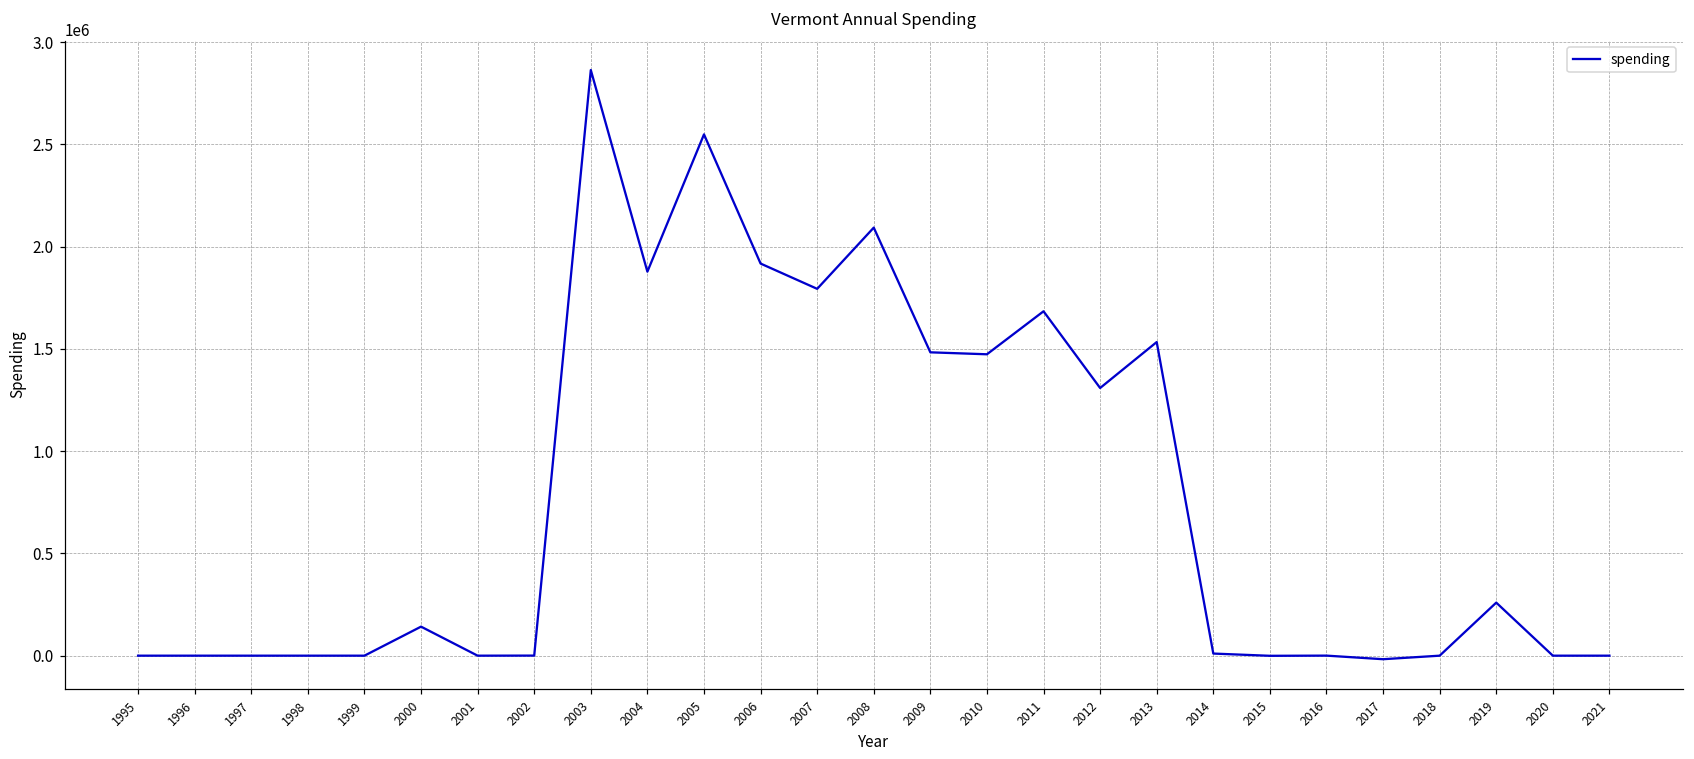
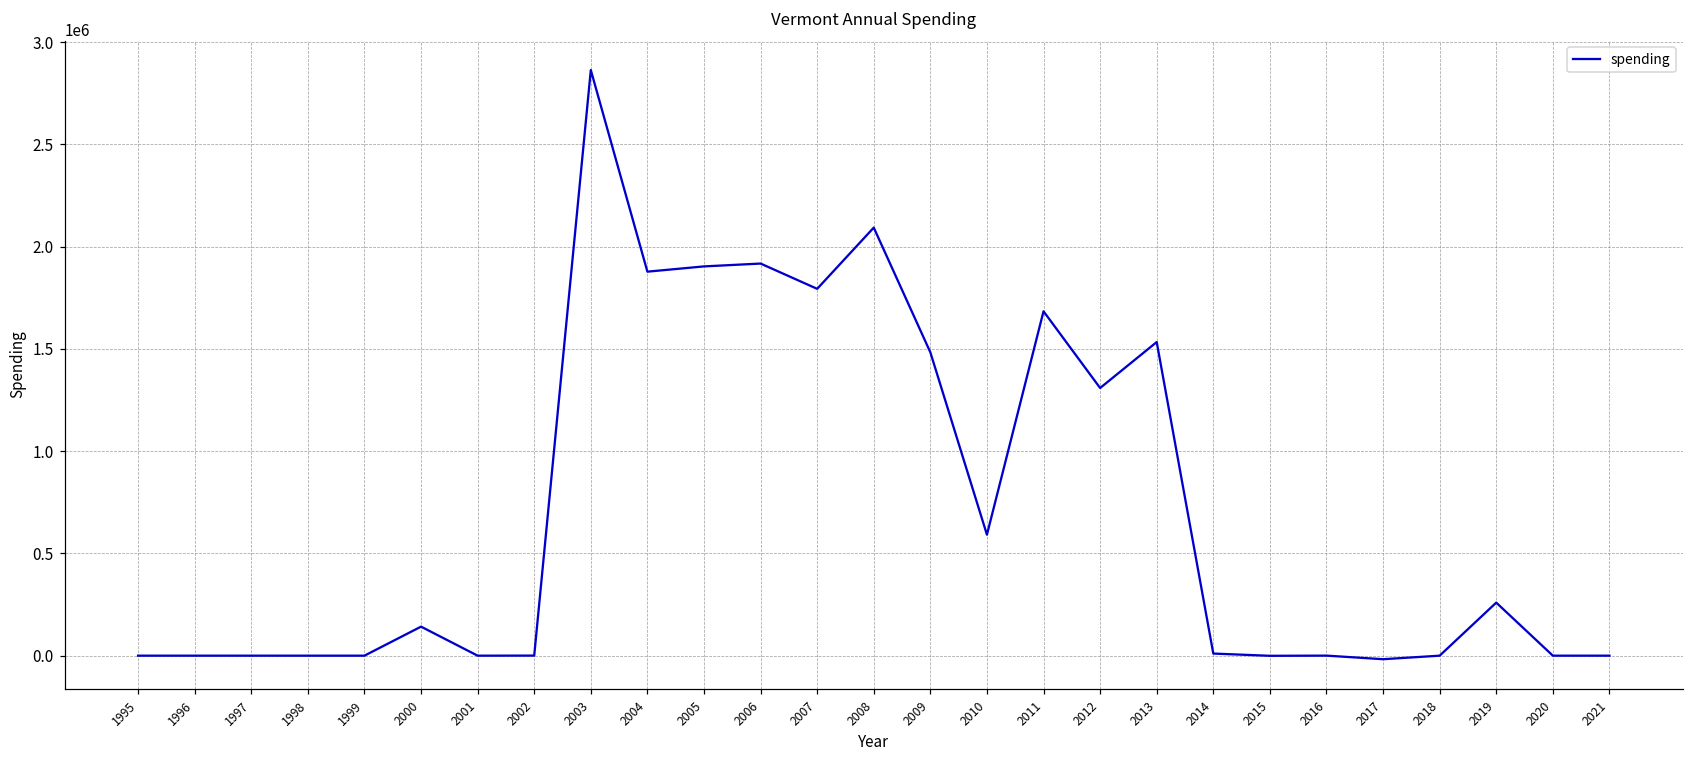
  {
    "1995": 0,
    "1996": 0,
    "1997": 0,
    "1998": 0,
    "1999": 0,
    "2000": 140000,
    "2001": 0,
    "2002": 0,
    "2003": 2860000,
    "2004": 1880000,
-   "2005": 2550000,
+   "2005": 1900000,
    "2006": 1920000,
    "2007": 1790000,
    "2008": 2090000,
    "2009": 1480000,
-   "2010": 1470000,
+   "2010": 590000,
    "2011": 1680000,
    "2012": 1310000,
    "2013": 1530000,
    "2014": 10000,
    "2015": 0,
    "2016": 0,
    "2017": -20000,
    "2018": 0,
    "2019": 260000,
    "2020": 0,
    "2021": 0
  }
